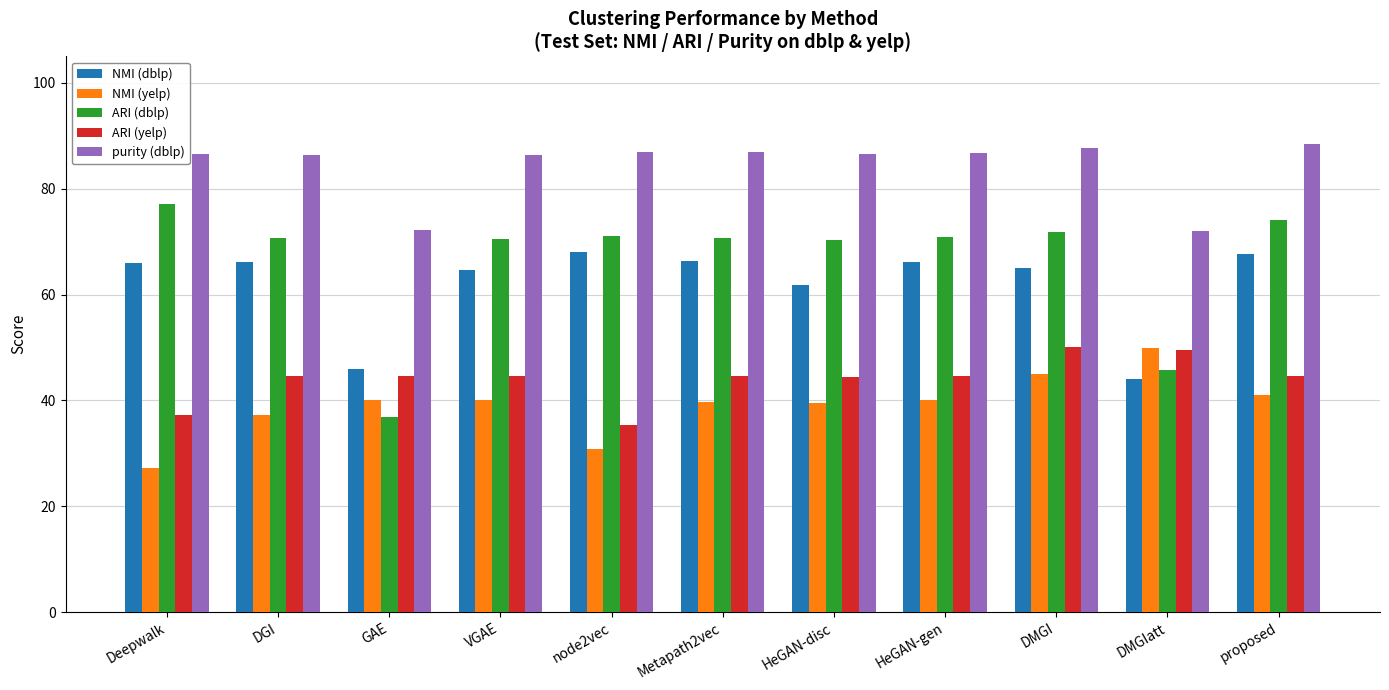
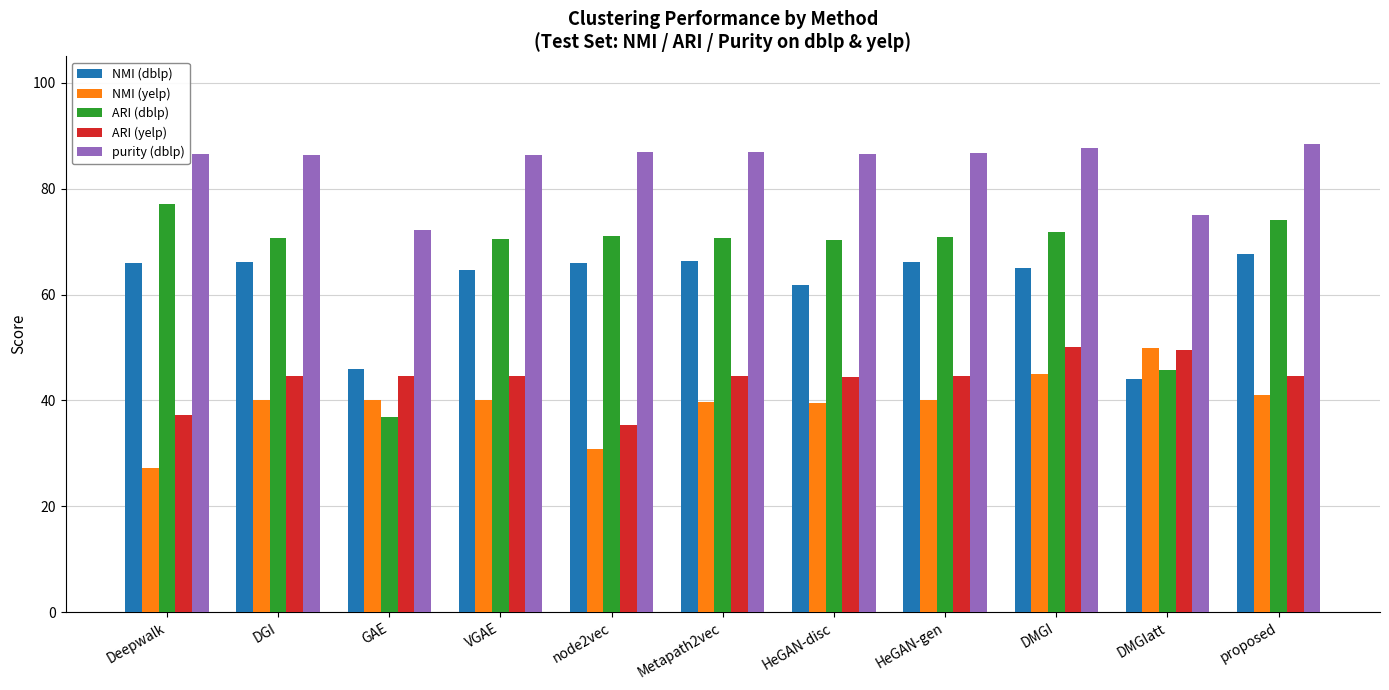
  {
    "NMI (dblp)": {
      "Deepwalk": 66,
      "DGI": 66,
      "GAE": 46,
      "VGAE": 65,
-     "node2vec": 68,
+     "node2vec": 66,
      "Metapath2vec": 66,
      "HeGAN-disc": 62,
      "HeGAN-gen": 66,
      "DMGI": 65,
      "DMGIatt": 44,
      "proposed": 68
    },
    "NMI (yelp)": {
      "Deepwalk": 27,
-     "DGI": 37,
+     "DGI": 40,
      "GAE": 40,
      "VGAE": 40,
      "node2vec": 31,
      "Metapath2vec": 40,
      "HeGAN-disc": 40,
      "HeGAN-gen": 40,
      "DMGI": 45,
      "DMGIatt": 50,
      "proposed": 41
    },
    "ARI (dblp)": {
      "Deepwalk": 77,
      "DGI": 71,
      "GAE": 37,
      "VGAE": 70,
      "node2vec": 71,
      "Metapath2vec": 71,
      "HeGAN-disc": 70,
      "HeGAN-gen": 71,
      "DMGI": 72,
      "DMGIatt": 46,
      "proposed": 74
    },
    "ARI (yelp)": {
      "Deepwalk": 37,
      "DGI": 45,
      "GAE": 45,
      "VGAE": 45,
      "node2vec": 35,
      "Metapath2vec": 45,
      "HeGAN-disc": 44,
      "HeGAN-gen": 45,
      "DMGI": 50,
      "DMGIatt": 50,
      "proposed": 45
    },
    "purity (dblp)": {
      "Deepwalk": 87,
      "DGI": 86,
      "GAE": 72,
      "VGAE": 86,
      "node2vec": 87,
      "Metapath2vec": 87,
      "HeGAN-disc": 87,
      "HeGAN-gen": 87,
      "DMGI": 88,
-     "DMGIatt": 72,
+     "DMGIatt": 75,
      "proposed": 89
    }
  }
